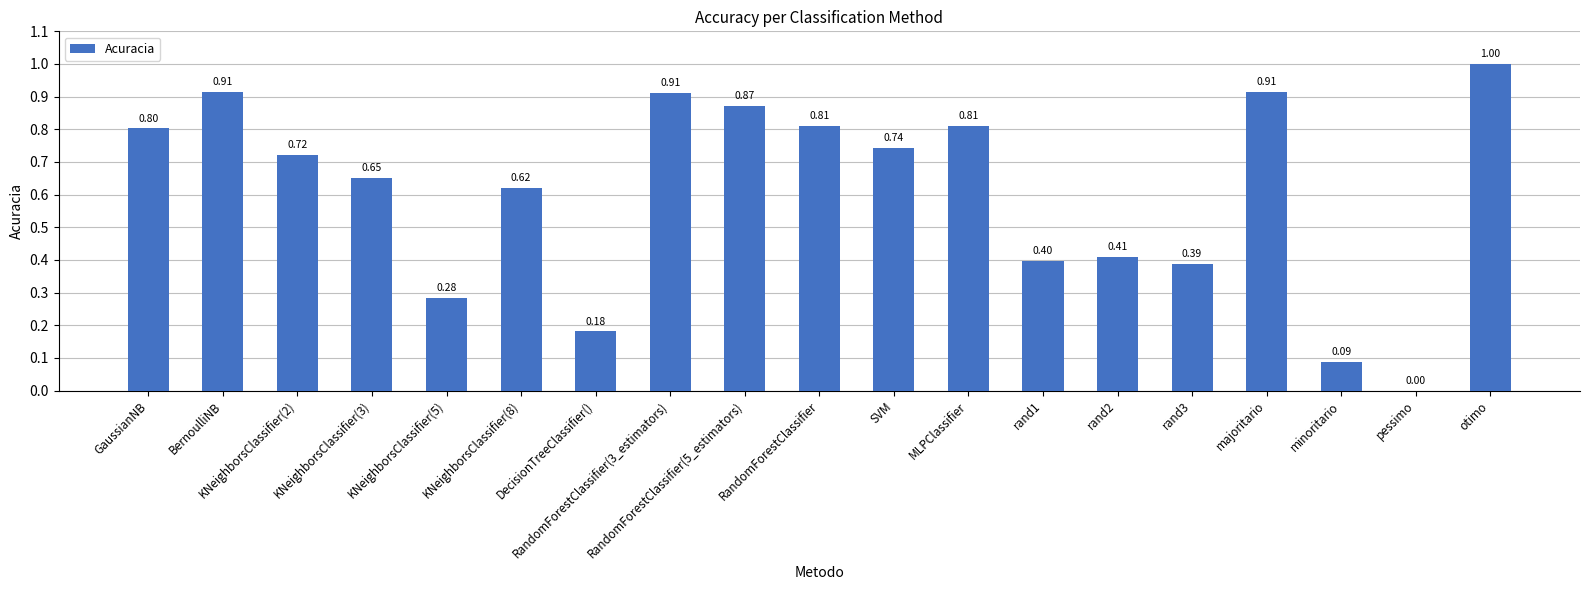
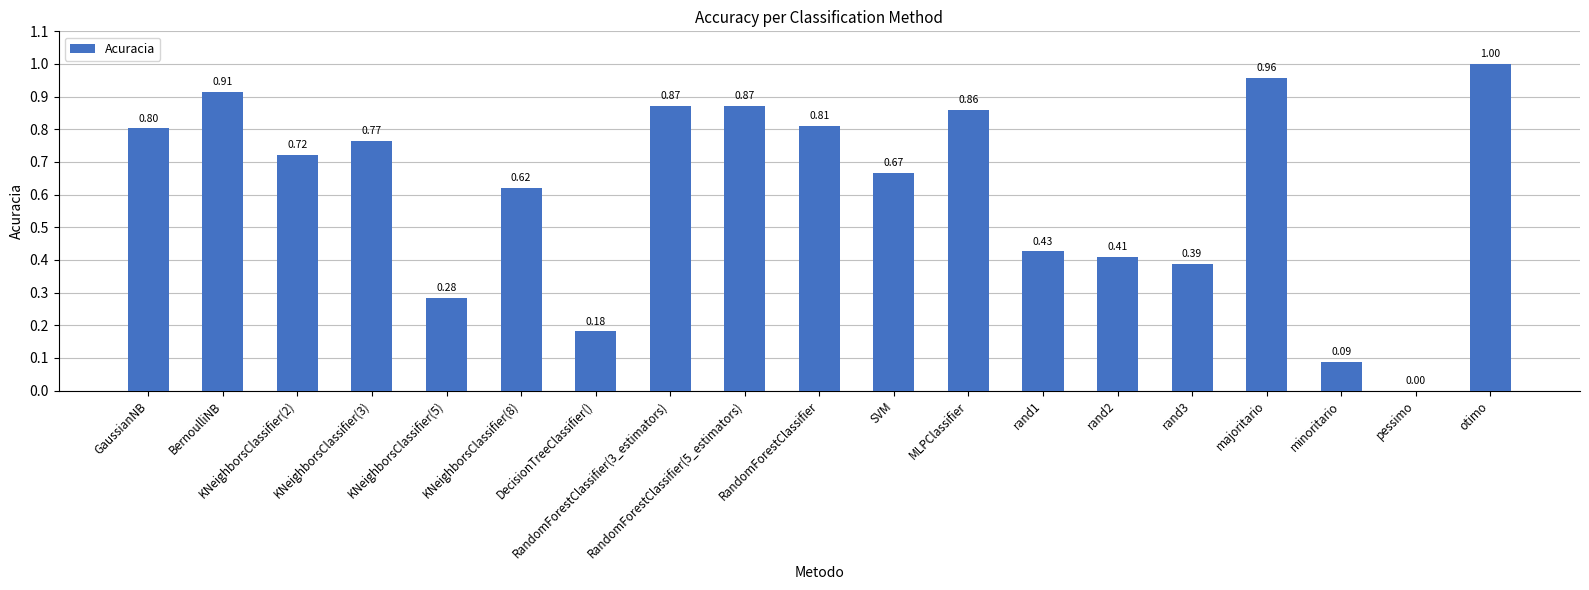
  {
    "GaussianNB": 0.80,
    "BernoulliNB": 0.91,
    "KNeighborsClassifier(2)": 0.72,
-   "KNeighborsClassifier(3)": 0.65,
+   "KNeighborsClassifier(3)": 0.77,
    "KNeighborsClassifier(5)": 0.28,
    "KNeighborsClassifier(8)": 0.62,
    "DecisionTreeClassifier()": 0.18,
-   "RandomForestClassifier(3_estimators)": 0.91,
+   "RandomForestClassifier(3_estimators)": 0.87,
    "RandomForestClassifier(5_estimators)": 0.87,
    "RandomForestClassifier": 0.81,
-   "SVM": 0.74,
-   "MLPClassifier": 0.81,
-   "rand1": 0.40,
+   "SVM": 0.67,
+   "MLPClassifier": 0.86,
+   "rand1": 0.43,
    "rand2": 0.41,
    "rand3": 0.39,
-   "majoritario": 0.91,
+   "majoritario": 0.96,
    "minoritario": 0.09,
    "pessimo": 0.00,
    "otimo": 1.00
  }
